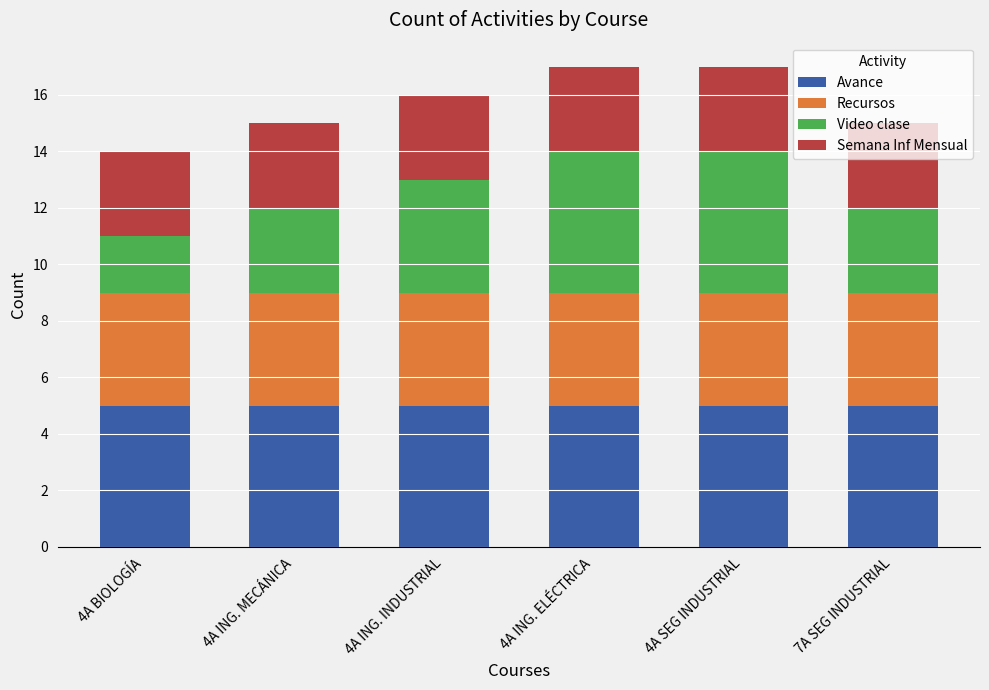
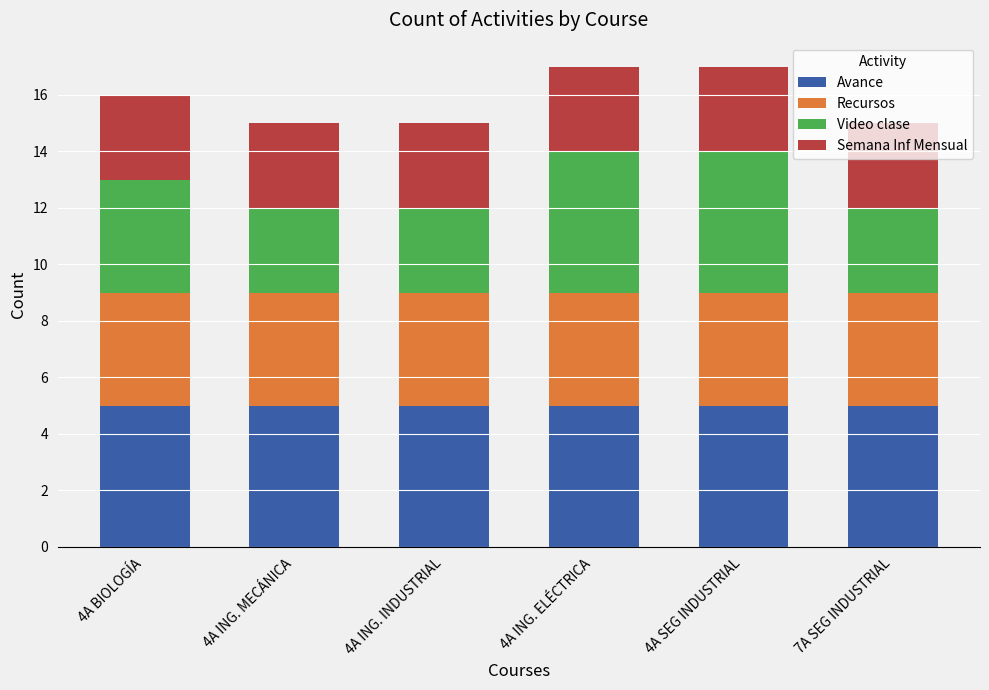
  {
    "Avance": {
      "4A BIOLOGÍA": 5,
      "4A ING. MECÁNICA": 5,
      "4A ING. INDUSTRIAL": 5,
      "4A ING. ELÉCTRICA": 5,
      "4A SEG INDUSTRIAL": 5,
      "7A SEG INDUSTRIAL": 5
    },
    "Recursos": {
      "4A BIOLOGÍA": 4,
      "4A ING. MECÁNICA": 4,
      "4A ING. INDUSTRIAL": 4,
      "4A ING. ELÉCTRICA": 4,
      "4A SEG INDUSTRIAL": 4,
      "7A SEG INDUSTRIAL": 4
    },
    "Video clase": {
-     "4A BIOLOGÍA": 2,
+     "4A BIOLOGÍA": 4,
      "4A ING. MECÁNICA": 3,
-     "4A ING. INDUSTRIAL": 4,
+     "4A ING. INDUSTRIAL": 3,
      "4A ING. ELÉCTRICA": 5,
      "4A SEG INDUSTRIAL": 5,
      "7A SEG INDUSTRIAL": 3
    },
    "Semana Inf Mensual": {
      "4A BIOLOGÍA": 3,
      "4A ING. MECÁNICA": 3,
      "4A ING. INDUSTRIAL": 3,
      "4A ING. ELÉCTRICA": 3,
      "4A SEG INDUSTRIAL": 3
    }
  }
